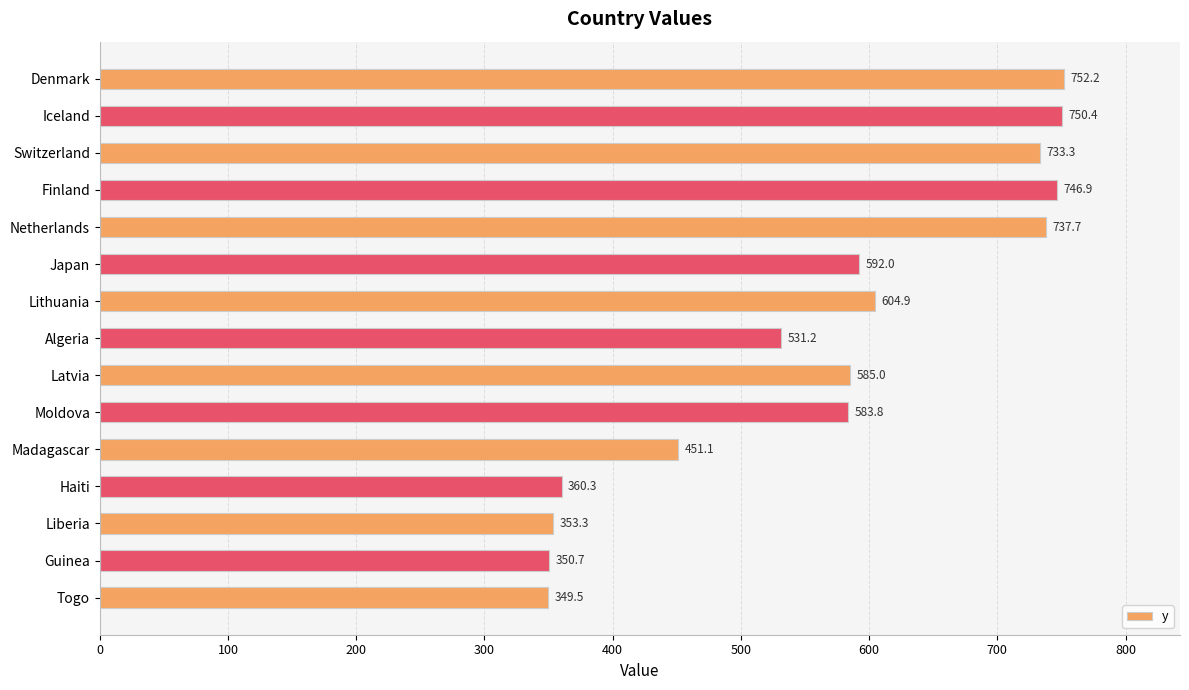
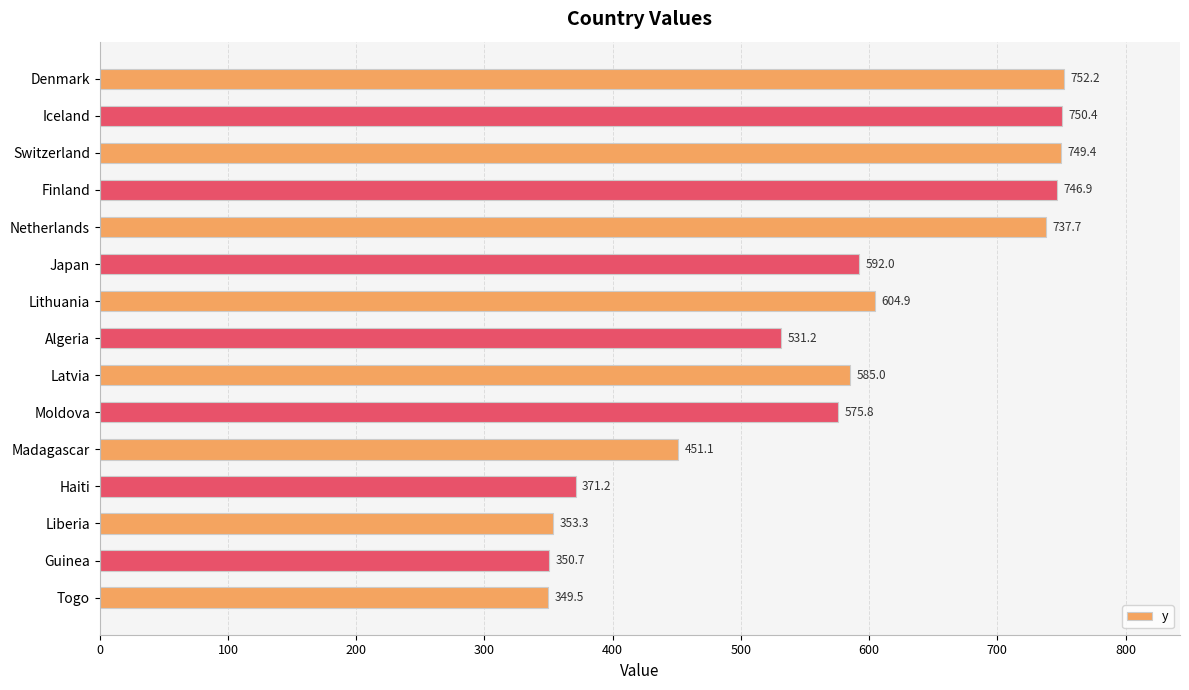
  {
    "Denmark": 752.2,
    "Iceland": 750.4,
-   "Switzerland": 733.3,
+   "Switzerland": 749.4,
    "Finland": 746.9,
    "Netherlands": 737.7,
    "Japan": 592.0,
    "Lithuania": 604.9,
    "Algeria": 531.2,
    "Latvia": 585.0,
-   "Moldova": 583.8,
+   "Moldova": 575.8,
    "Madagascar": 451.1,
-   "Haiti": 360.3,
+   "Haiti": 371.2,
    "Liberia": 353.3,
    "Guinea": 350.7,
    "Togo": 349.5
  }
